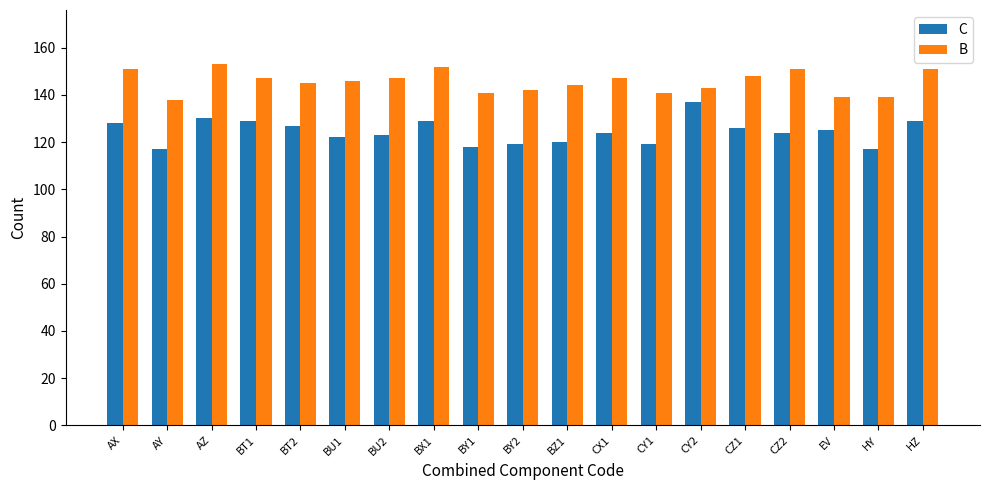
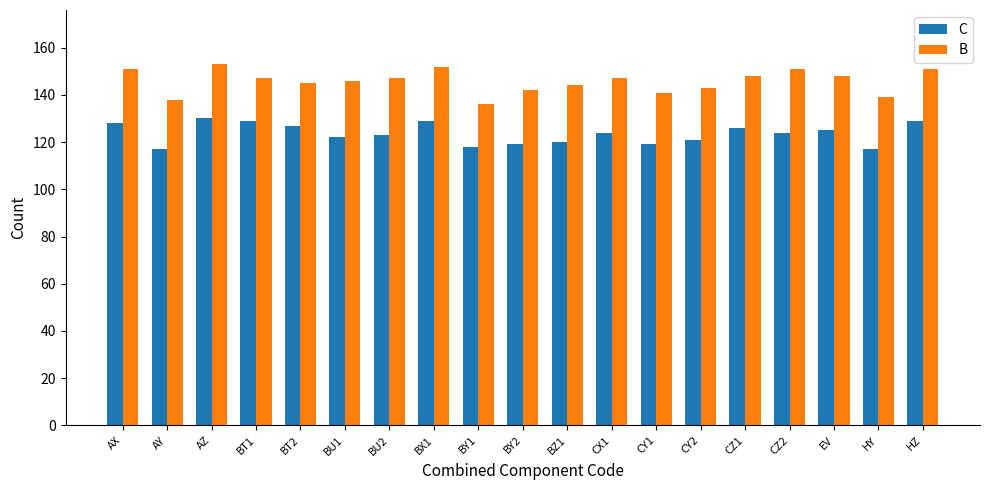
  {
    "C": {
      "AX": 128,
      "AY": 117,
      "AZ": 130,
      "BT1": 129,
      "BT2": 127,
      "BU1": 122,
      "BU2": 123,
      "BX1": 129,
      "BY1": 118,
      "BY2": 119,
      "BZ1": 120,
      "CX1": 124,
      "CY1": 119,
-     "CY2": 137,
+     "CY2": 121,
      "CZ1": 126,
      "CZ2": 124,
      "EV": 125,
      "HY": 117,
      "HZ": 129
    },
    "B": {
      "AX": 151,
      "AY": 138,
      "AZ": 153,
      "BT1": 147,
      "BT2": 145,
      "BU1": 146,
      "BU2": 147,
      "BX1": 152,
-     "BY1": 141,
+     "BY1": 136,
      "BY2": 142,
      "BZ1": 144,
      "CX1": 147,
      "CY1": 141,
      "CY2": 143,
      "CZ1": 148,
      "CZ2": 151,
-     "EV": 139,
+     "EV": 148,
      "HY": 139,
      "HZ": 151
    }
  }
